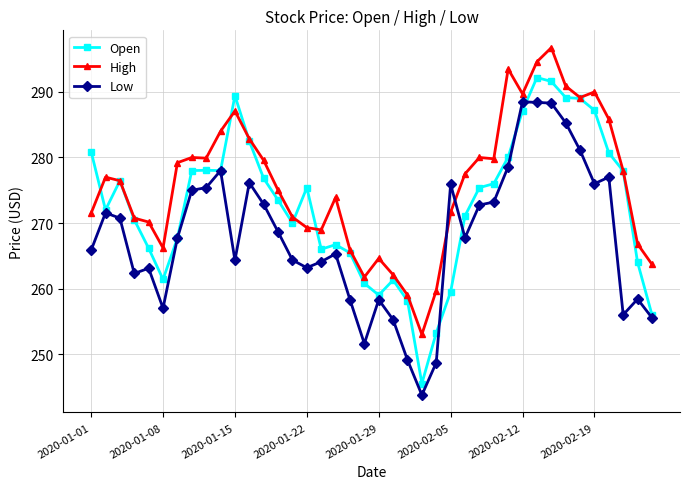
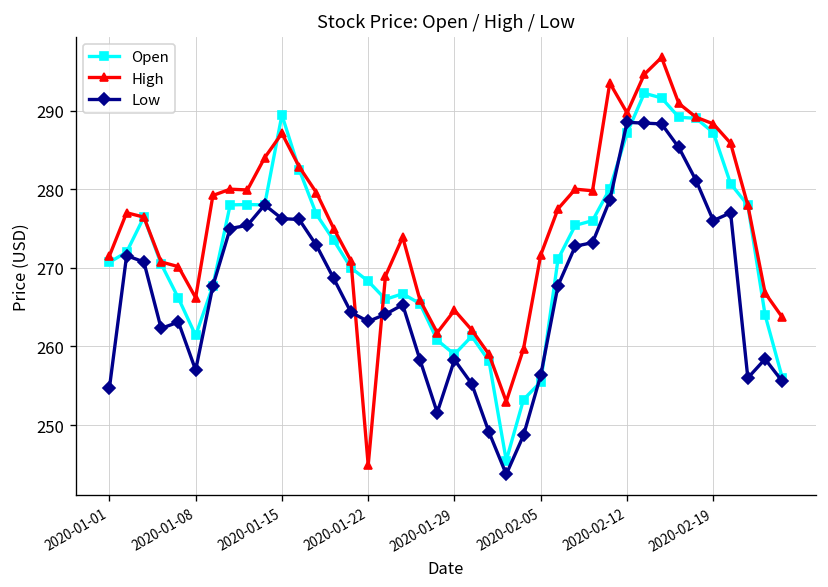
  {
    "Open": {
-     "2020-01-01": 281,
+     "2020-01-01": 271,
      "2020-01-08": 261,
      "2020-01-15": 289,
-     "2020-01-22": 275,
+     "2020-01-22": 268,
      "2020-01-29": 259,
-     "2020-02-05": 260,
+     "2020-02-05": 256,
      "2020-02-12": 287,
      "2020-02-19": 287
    },
    "High": {
      "2020-01-01": 272,
      "2020-01-08": 266,
      "2020-01-15": 287,
-     "2020-01-22": 269,
+     "2020-01-22": 245,
      "2020-01-29": 265,
      "2020-02-05": 272,
      "2020-02-12": 290,
-     "2020-02-19": 290
+     "2020-02-19": 288
    },
    "Low": {
-     "2020-01-01": 266,
+     "2020-01-01": 255,
      "2020-01-08": 257,
-     "2020-01-15": 264,
+     "2020-01-15": 276,
      "2020-01-22": 263,
      "2020-01-29": 258,
-     "2020-02-05": 276,
+     "2020-02-05": 256,
      "2020-02-12": 289,
      "2020-02-19": 276
    }
  }
